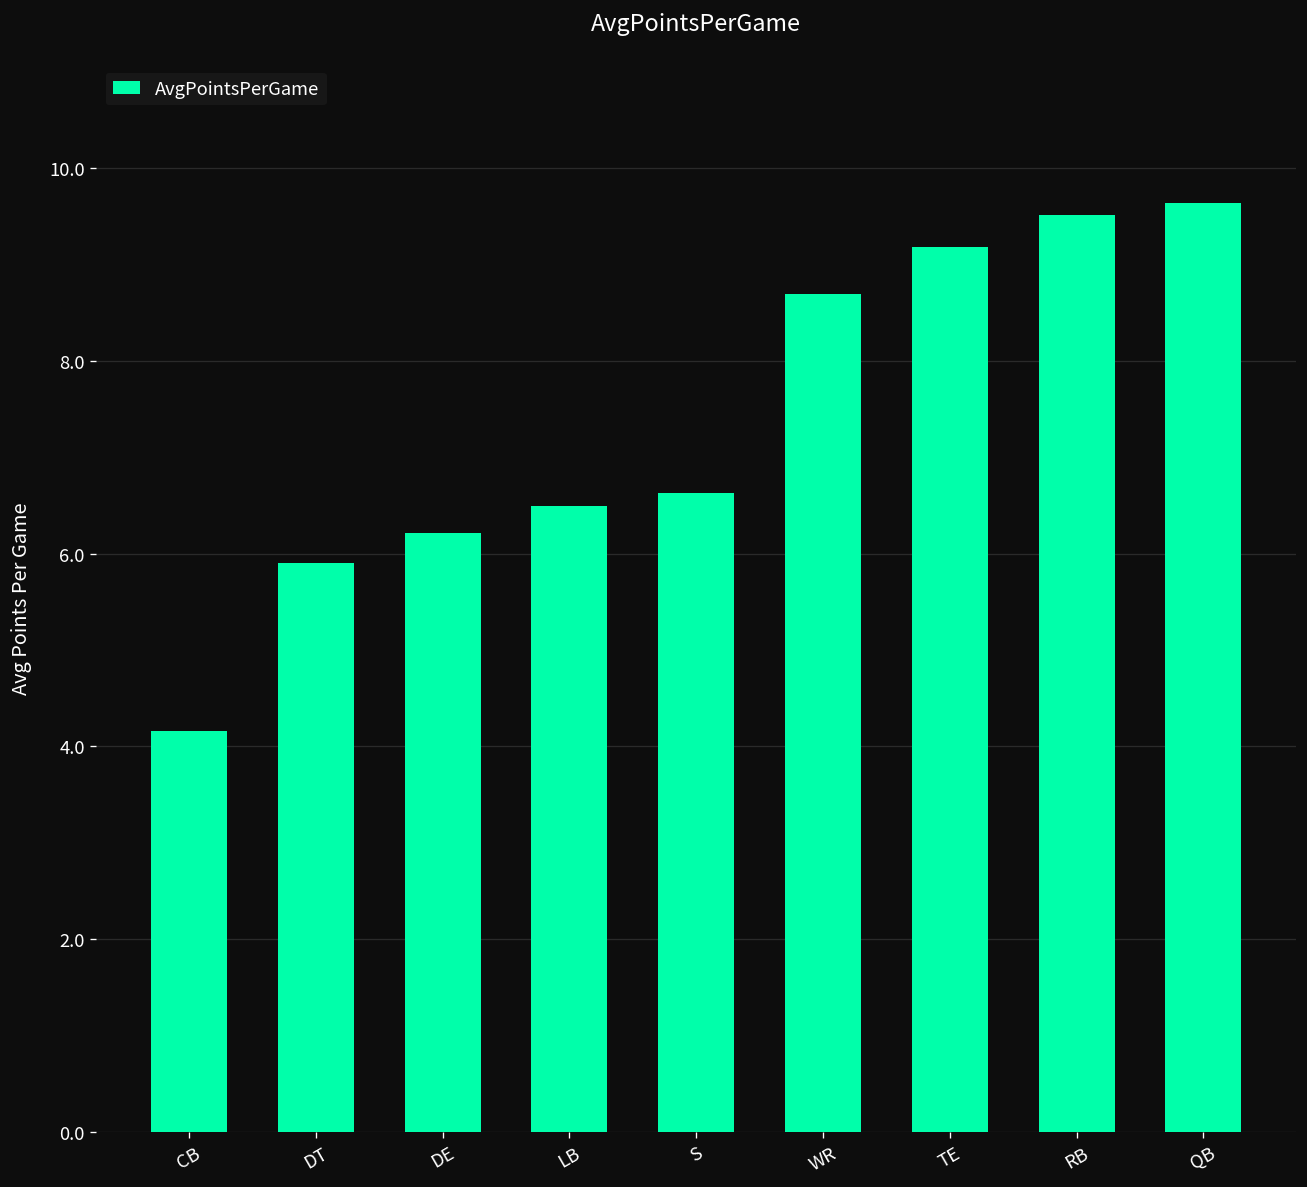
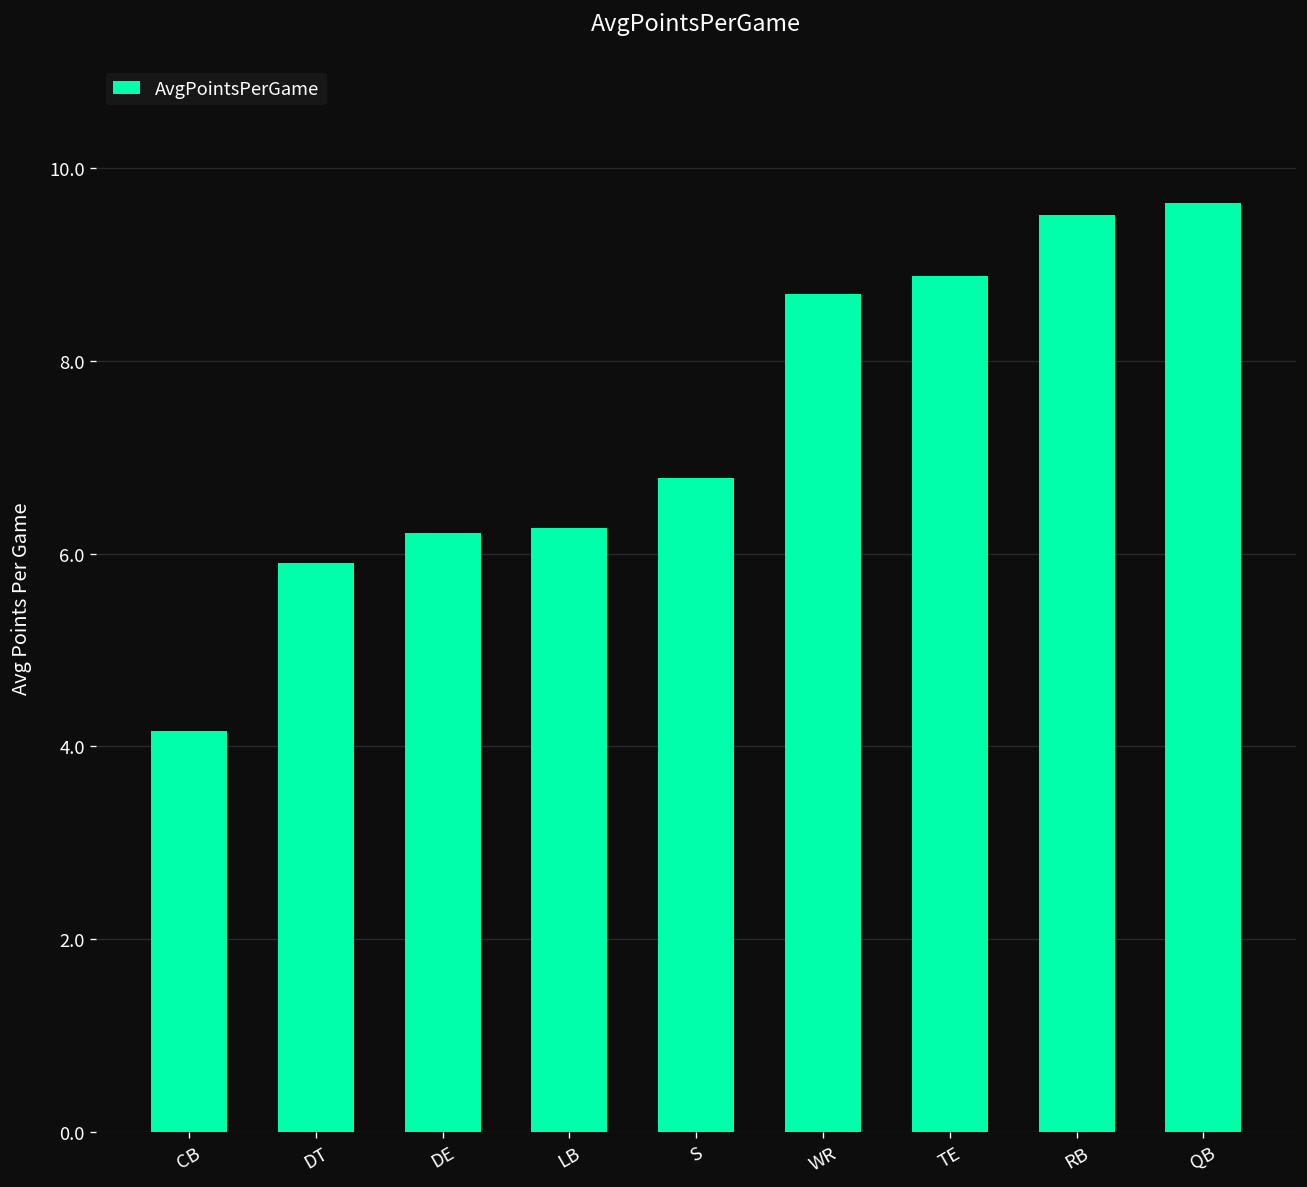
  {
    "CB": 4.2,
    "DT": 5.9,
    "DE": 6.2,
-   "LB": 6.5,
-   "S": 6.6,
+   "LB": 6.3,
+   "S": 6.8,
    "WR": 8.7,
-   "TE": 9.2,
+   "TE": 8.9,
    "RB": 9.5,
    "QB": 9.6
  }
